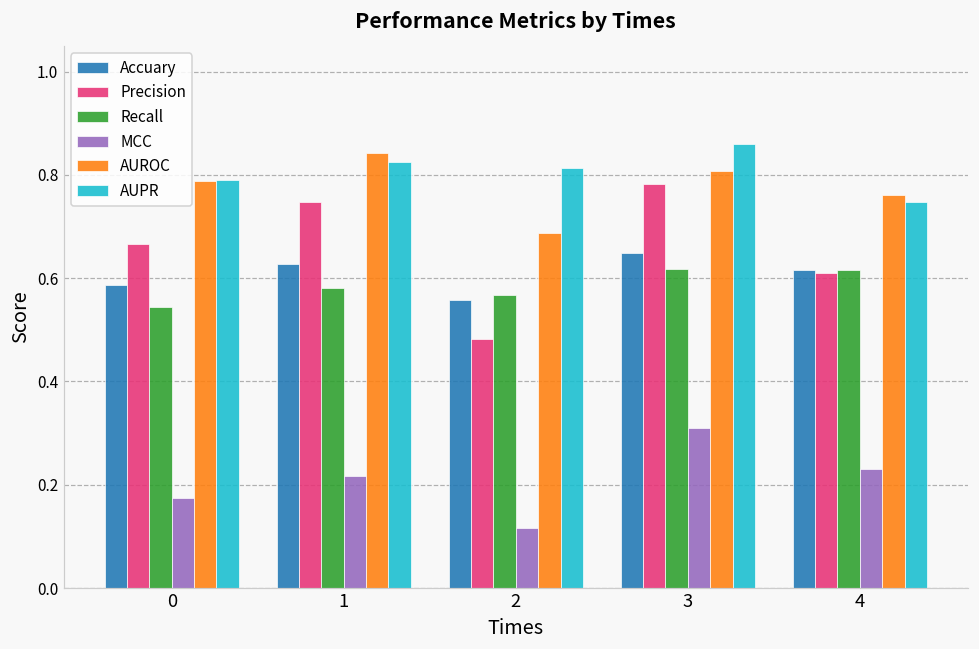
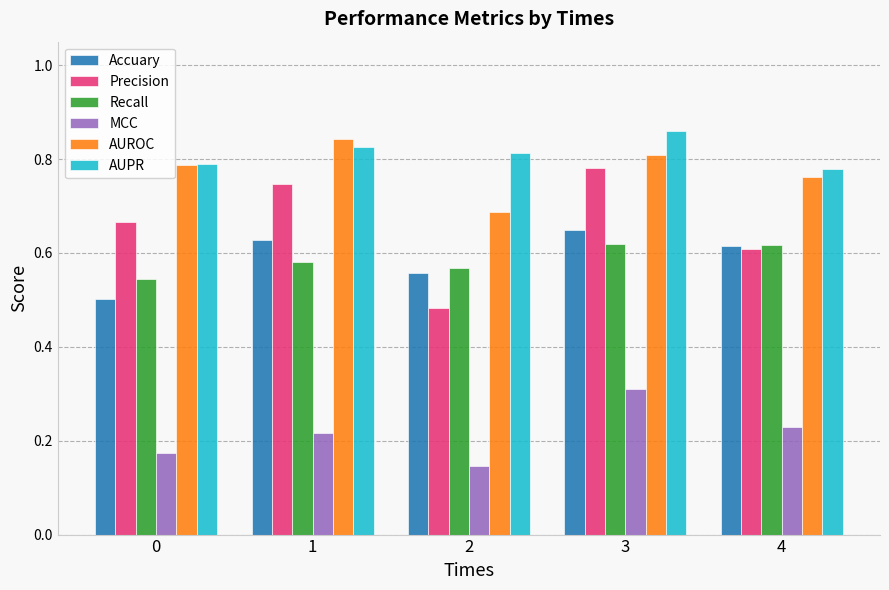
  {
    "Accuary": {
-     "0": 0.59,
+     "0": 0.50,
      "1": 0.63,
      "2": 0.56,
      "3": 0.65,
      "4": 0.61
    },
    "Precision": {
      "0": 0.67,
      "1": 0.75,
      "2": 0.48,
      "3": 0.78,
      "4": 0.61
    },
    "Recall": {
      "0": 0.54,
      "1": 0.58,
      "2": 0.57,
      "3": 0.62,
      "4": 0.62
    },
    "MCC": {
      "0": 0.17,
      "1": 0.22,
-     "2": 0.12,
+     "2": 0.15,
      "3": 0.31,
      "4": 0.23
    },
    "AUROC": {
      "0": 0.79,
      "1": 0.84,
      "2": 0.69,
      "3": 0.81,
      "4": 0.76
    },
    "AUPR": {
      "0": 0.79,
      "1": 0.83,
      "2": 0.81,
      "3": 0.86,
-     "4": 0.75
+     "4": 0.78
    }
  }
